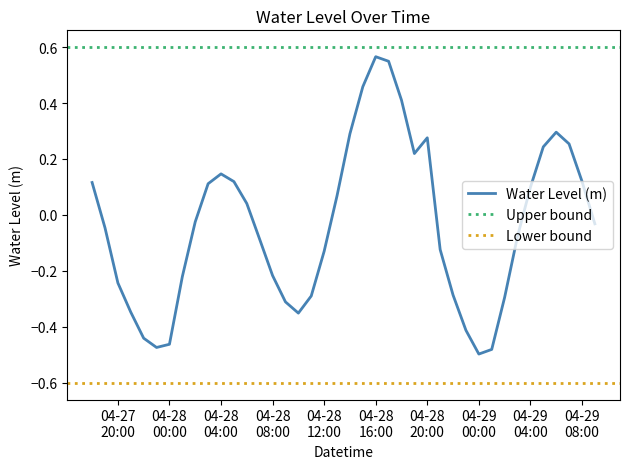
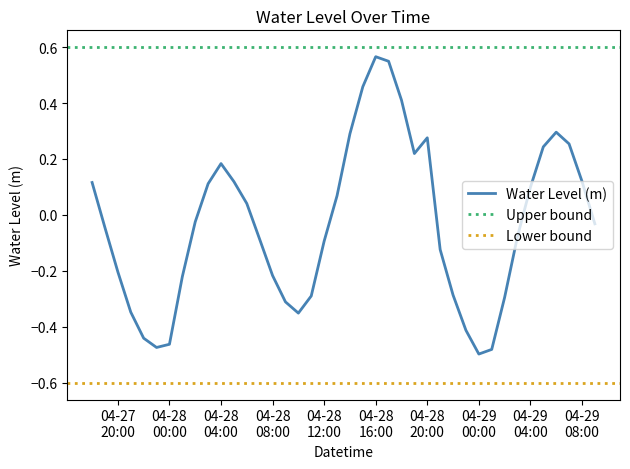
  {
-   "04-27 20:00": -0.24,
+   "04-27 20:00": -0.20,
    "04-28 00:00": -0.46,
-   "04-28 04:00": 0.15,
+   "04-28 04:00": 0.18,
    "04-28 08:00": -0.22,
-   "04-28 12:00": -0.13,
+   "04-28 12:00": -0.09,
    "04-28 16:00": 0.57,
    "04-28 20:00": 0.28,
    "04-29 00:00": -0.50
  }
